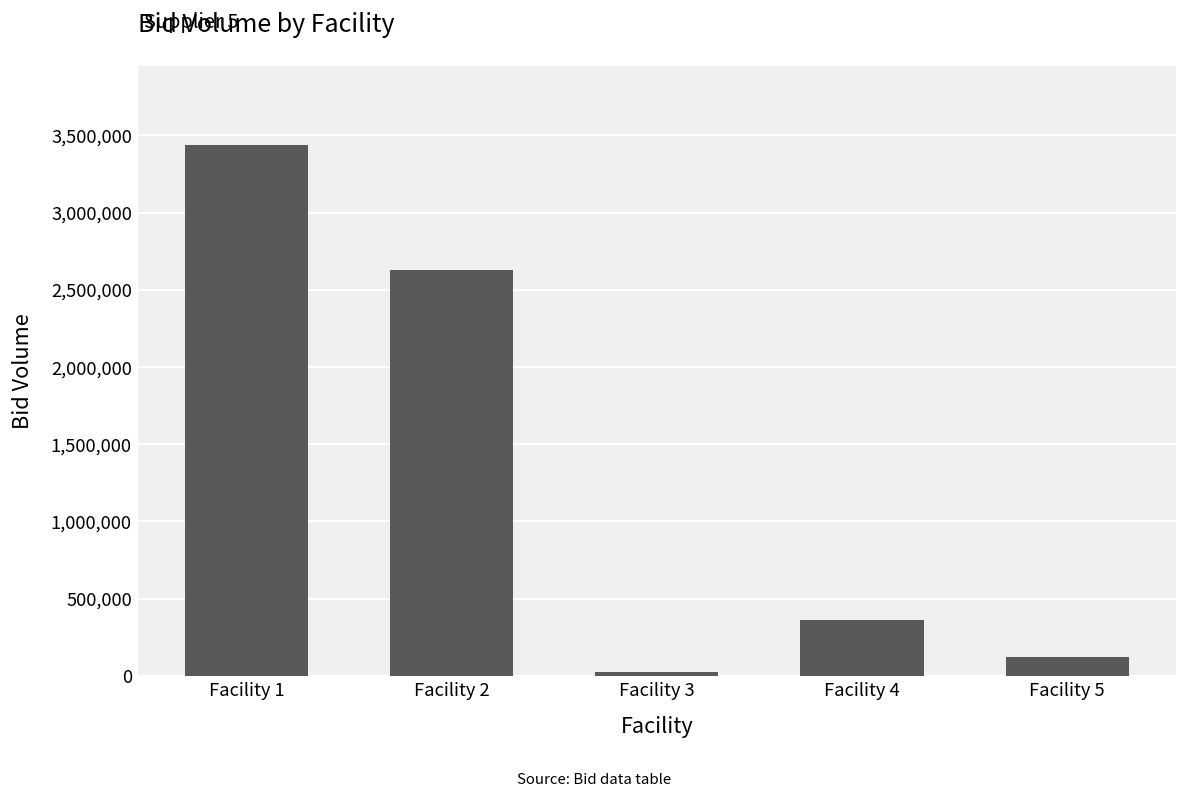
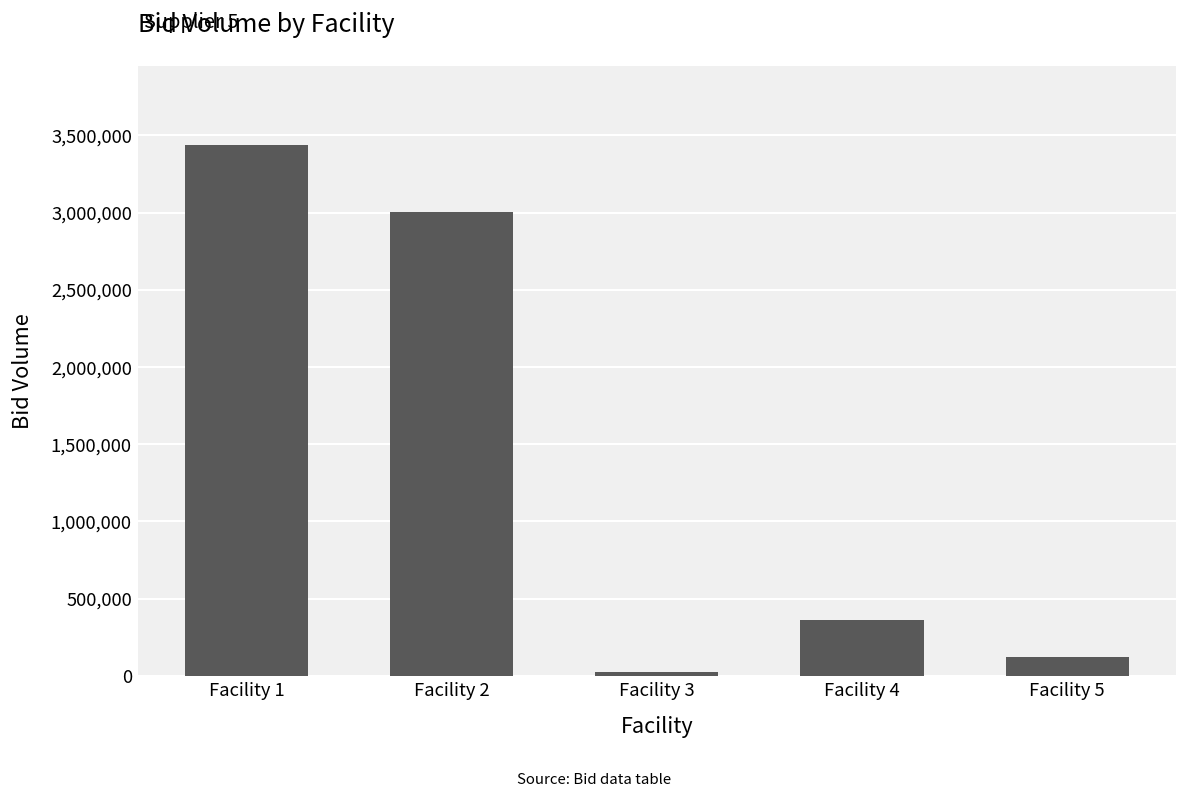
  {
    "Facility 1": "3,440,000",
-   "Facility 2": "2,630,000",
+   "Facility 2": "3,000,000",
    "Facility 3": "20,000",
    "Facility 4": "360,000",
    "Facility 5": "120,000"
  }
